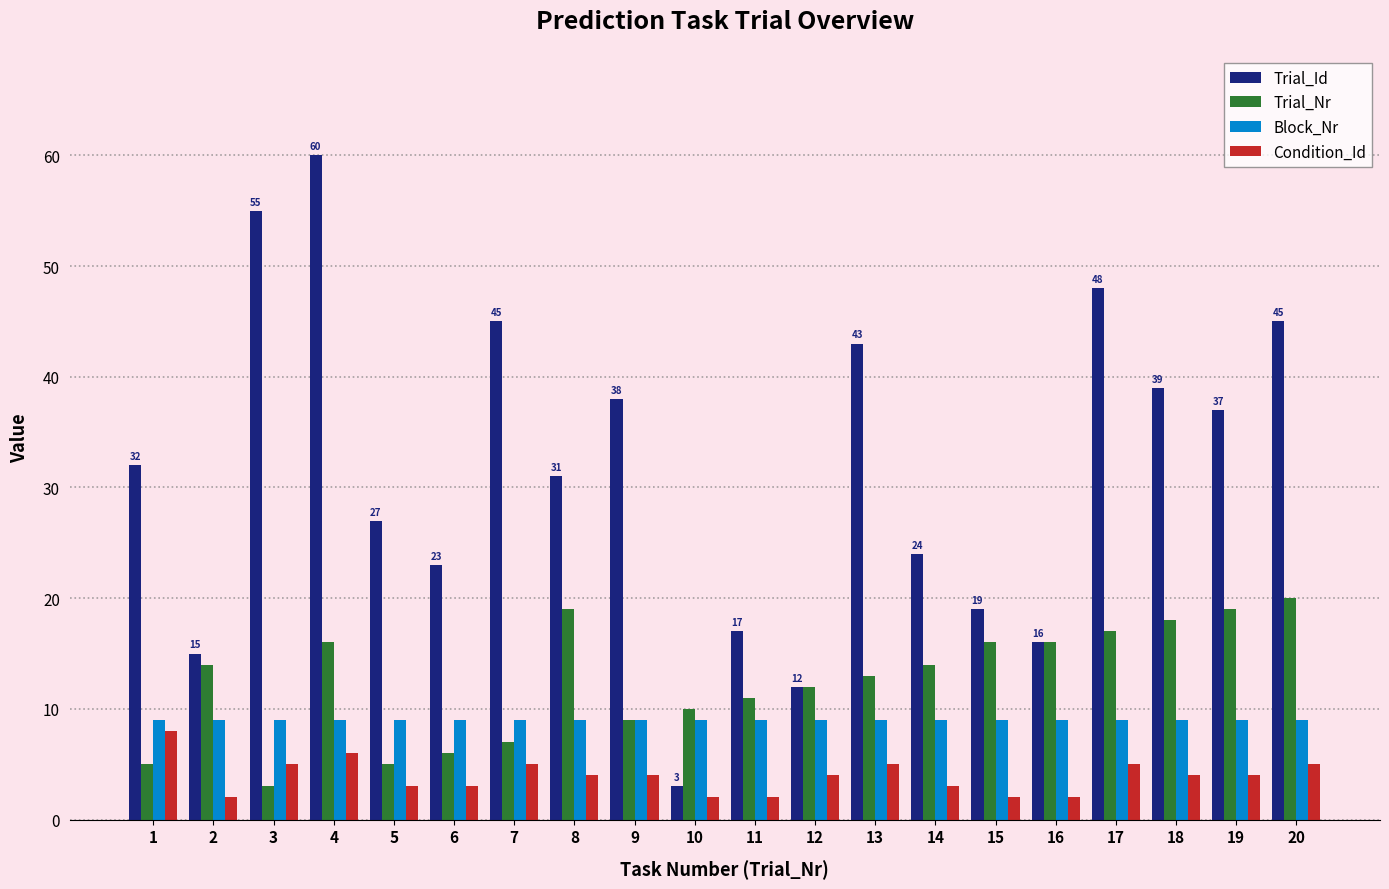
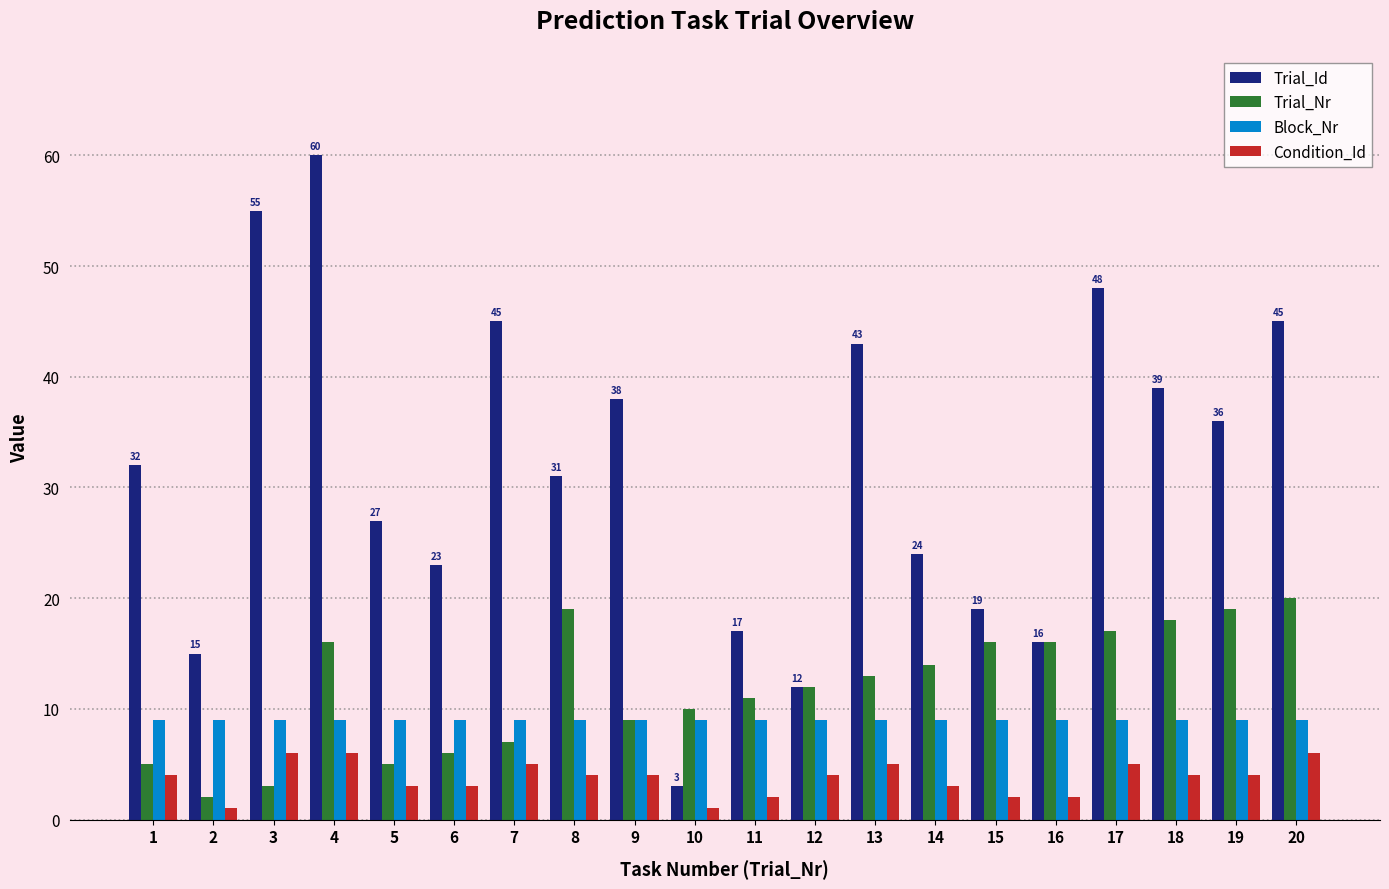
  {
    "Trial_Id": {
      "1": 32,
      "2": 15,
      "3": 55,
      "4": 60,
      "5": 27,
      "6": 23,
      "7": 45,
      "8": 31,
      "9": 38,
      "10": 3,
      "11": 17,
      "12": 12,
      "13": 43,
      "14": 24,
      "15": 19,
      "16": 16,
      "17": 48,
      "18": 39,
-     "19": 37,
+     "19": 36,
      "20": 45
    },
    "Trial_Nr": {
      "1": 5,
-     "2": 14,
+     "2": 2,
      "3": 3,
      "4": 16,
      "5": 5,
      "6": 6,
      "7": 7,
      "8": 19,
      "9": 9,
      "10": 10,
      "11": 11,
      "13": 13,
      "14": 14,
      "15": 16,
      "17": 17,
      "18": 18,
      "19": 19,
      "20": 20
    },
    "Block_Nr": {
      "1": 9,
      "2": 9,
      "3": 9,
      "4": 9,
      "5": 9,
      "6": 9,
      "7": 9,
      "8": 9,
      "9": 9,
      "10": 9,
      "11": 9,
      "12": 9,
      "13": 9,
      "14": 9,
      "15": 9,
      "16": 9,
      "17": 9,
      "18": 9,
      "19": 9,
      "20": 9
    },
    "Condition_Id": {
-     "1": 8,
-     "2": 2,
-     "3": 5,
+     "1": 4,
+     "2": 1,
+     "3": 6,
      "4": 6,
      "5": 3,
      "6": 3,
      "7": 5,
      "8": 4,
      "9": 4,
-     "10": 2,
+     "10": 1,
      "11": 2,
      "12": 4,
      "13": 5,
      "14": 3,
      "15": 2,
      "16": 2,
      "17": 5,
      "18": 4,
      "19": 4,
-     "20": 5
+     "20": 6
    }
  }
